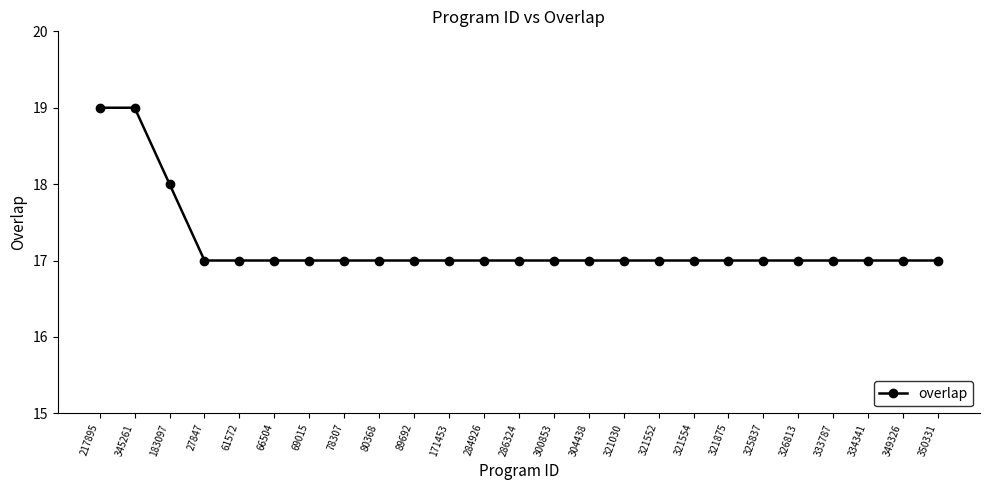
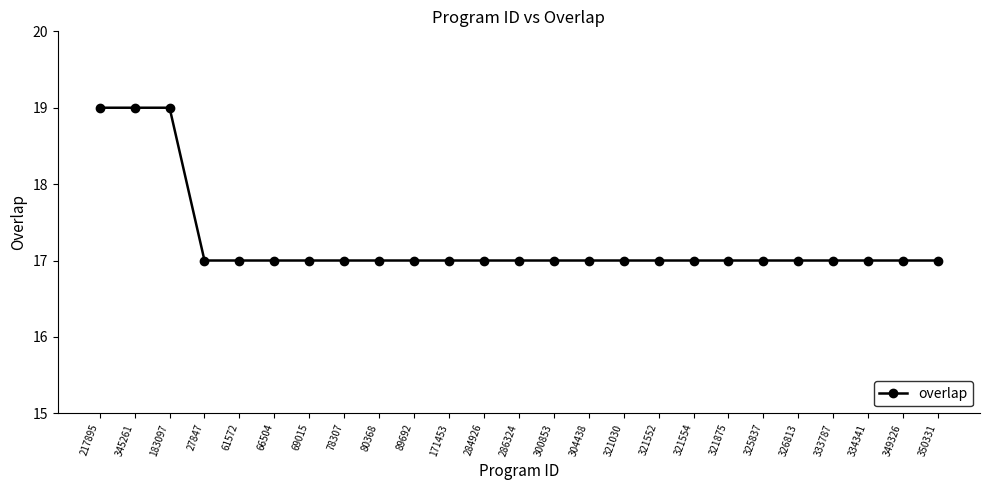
  {
    "217895": 19,
    "345261": 19,
-   "183097": 18,
+   "183097": 19,
    "27847": 17,
    "61572": 17,
    "66504": 17,
    "69015": 17,
    "78307": 17,
    "80368": 17,
    "89692": 17,
    "171453": 17,
    "284926": 17,
    "286324": 17,
    "300853": 17,
    "304438": 17,
    "321030": 17,
    "321552": 17,
    "321554": 17,
    "321875": 17,
    "325837": 17,
    "326813": 17,
    "333787": 17,
    "334341": 17,
    "349326": 17,
    "350331": 17
  }
